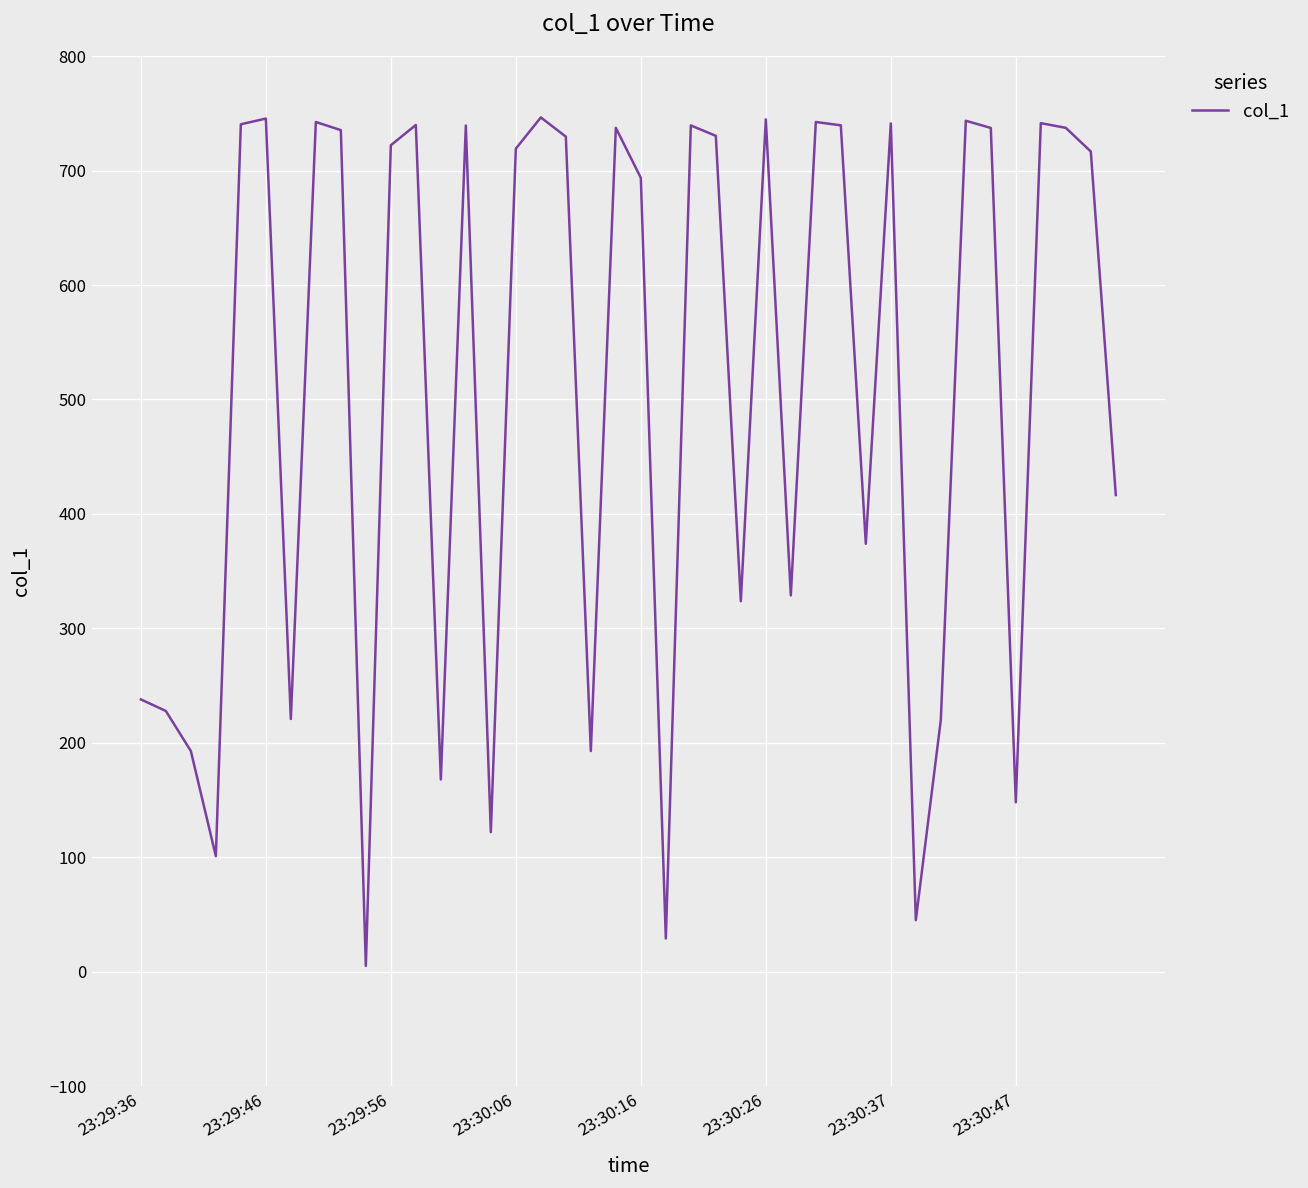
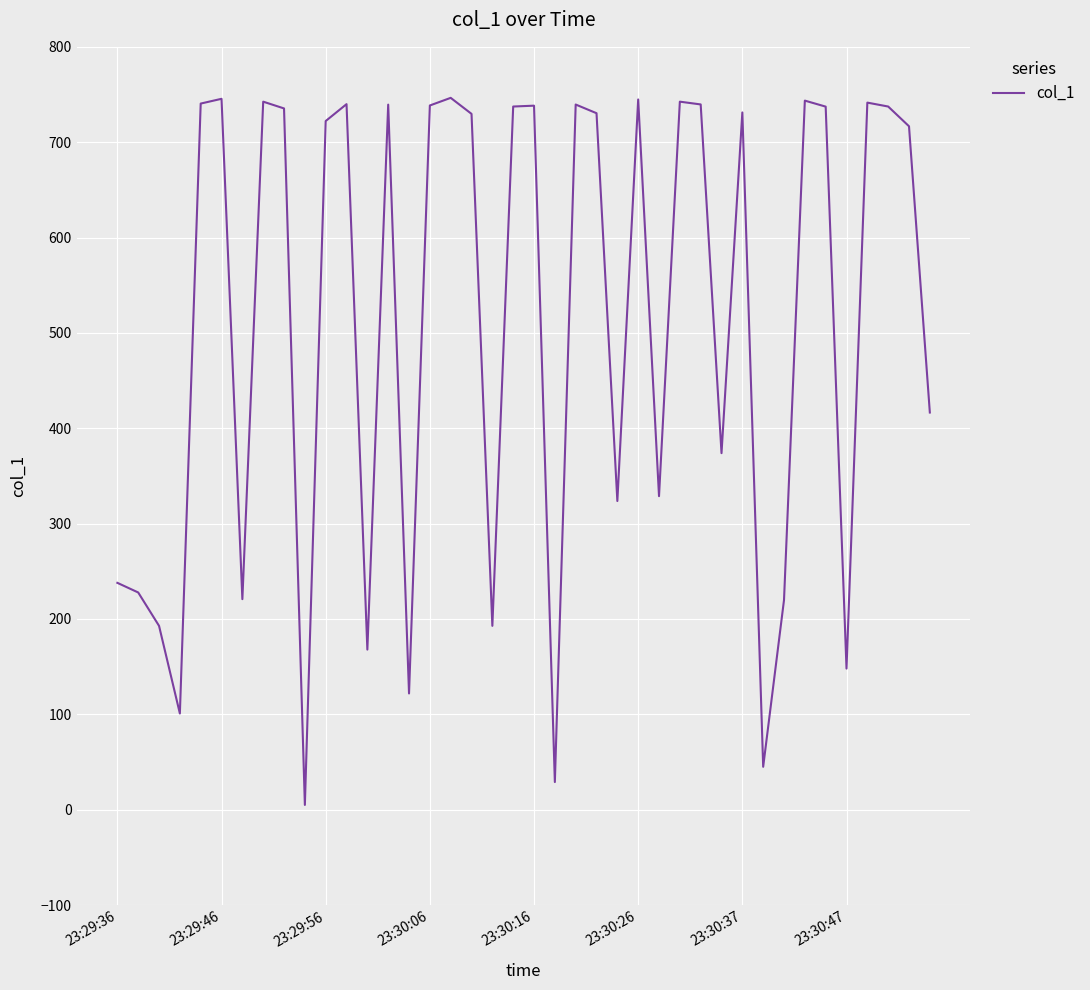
  {
    "23:29:36": 240,
    "23:29:46": 750,
    "23:29:56": 720,
-   "23:30:06": 720,
-   "23:30:16": 690,
+   "23:30:06": 740,
+   "23:30:16": 740,
    "23:30:26": 740,
-   "23:30:37": 740,
+   "23:30:37": 730,
    "23:30:47": 150
  }
